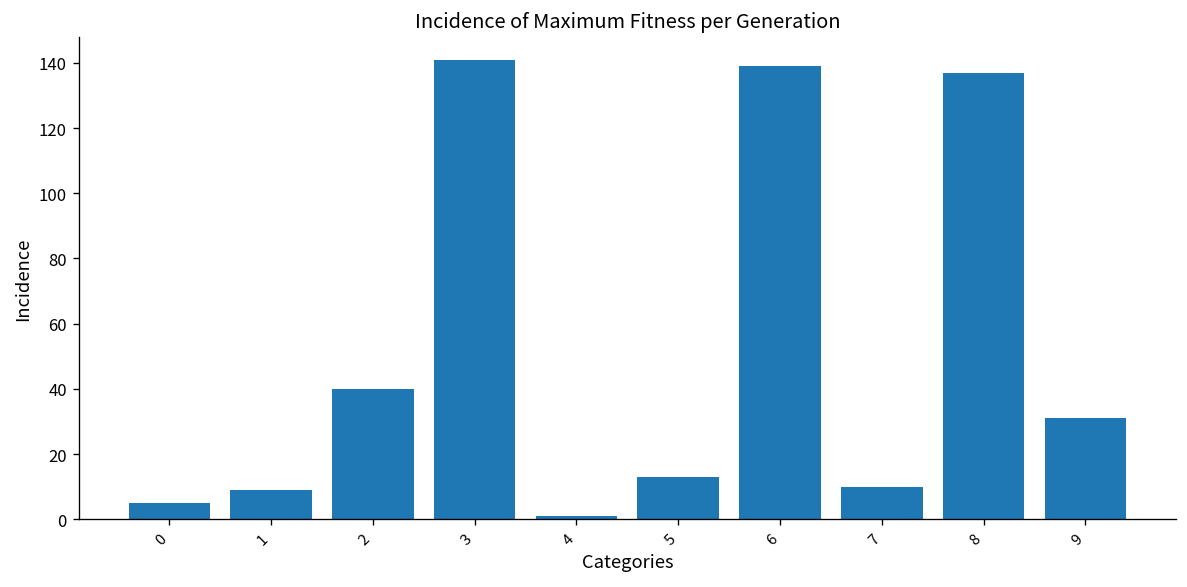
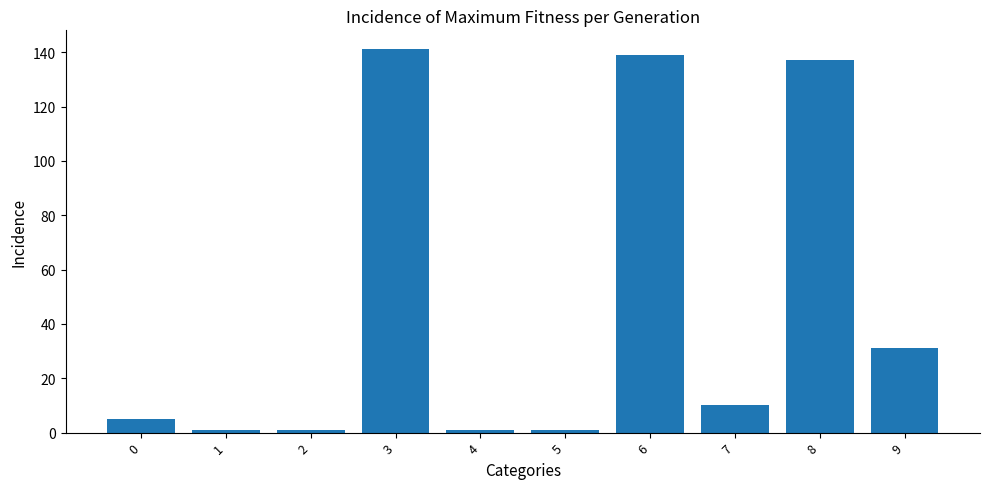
  {
    "0": 5,
-   "1": 9,
-   "2": 40,
+   "1": 1,
+   "2": 1,
    "3": 141,
    "4": 1,
-   "5": 13,
+   "5": 1,
    "6": 139,
    "7": 10,
    "8": 137,
    "9": 31
  }
